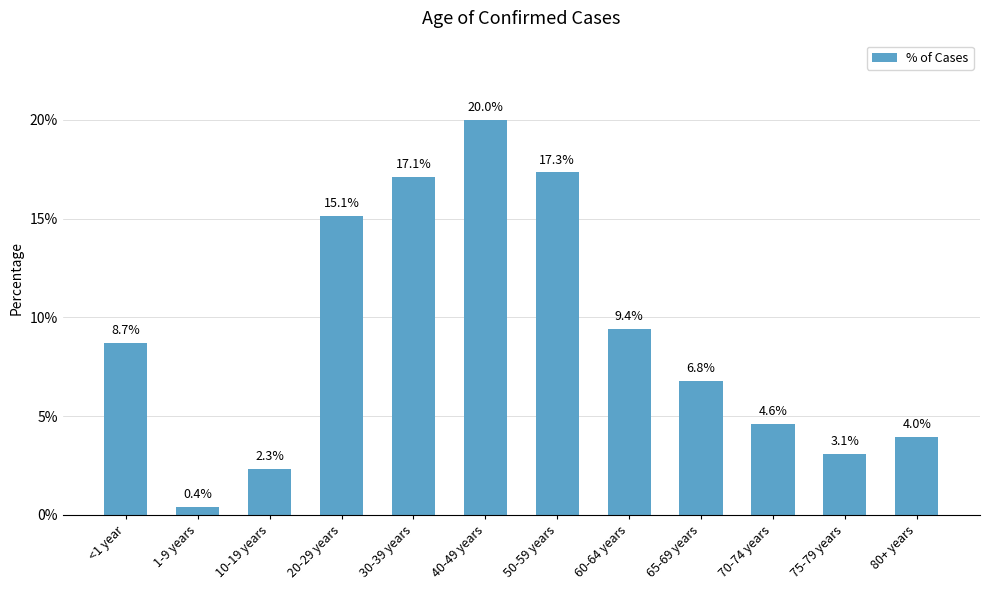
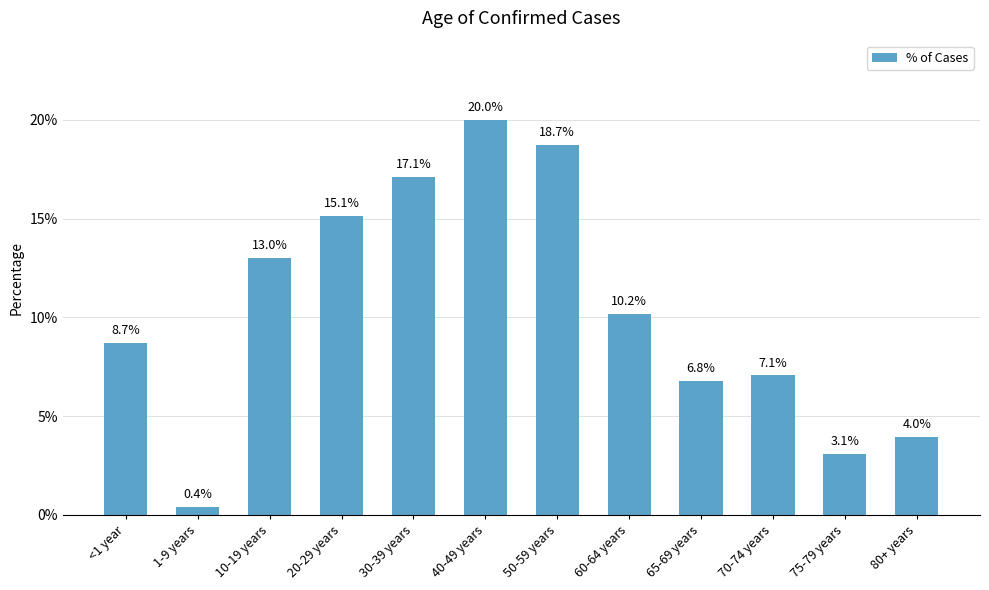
  {
    "<1 year": "8.7%",
    "1-9 years": "0.4%",
-   "10-19 years": "2.3%",
+   "10-19 years": "13.0%",
    "20-29 years": "15.1%",
    "30-39 years": "17.1%",
    "40-49 years": "20.0%",
-   "50-59 years": "17.3%",
-   "60-64 years": "9.4%",
+   "50-59 years": "18.7%",
+   "60-64 years": "10.2%",
    "65-69 years": "6.8%",
-   "70-74 years": "4.6%",
+   "70-74 years": "7.1%",
    "75-79 years": "3.1%",
    "80+ years": "4.0%"
  }
